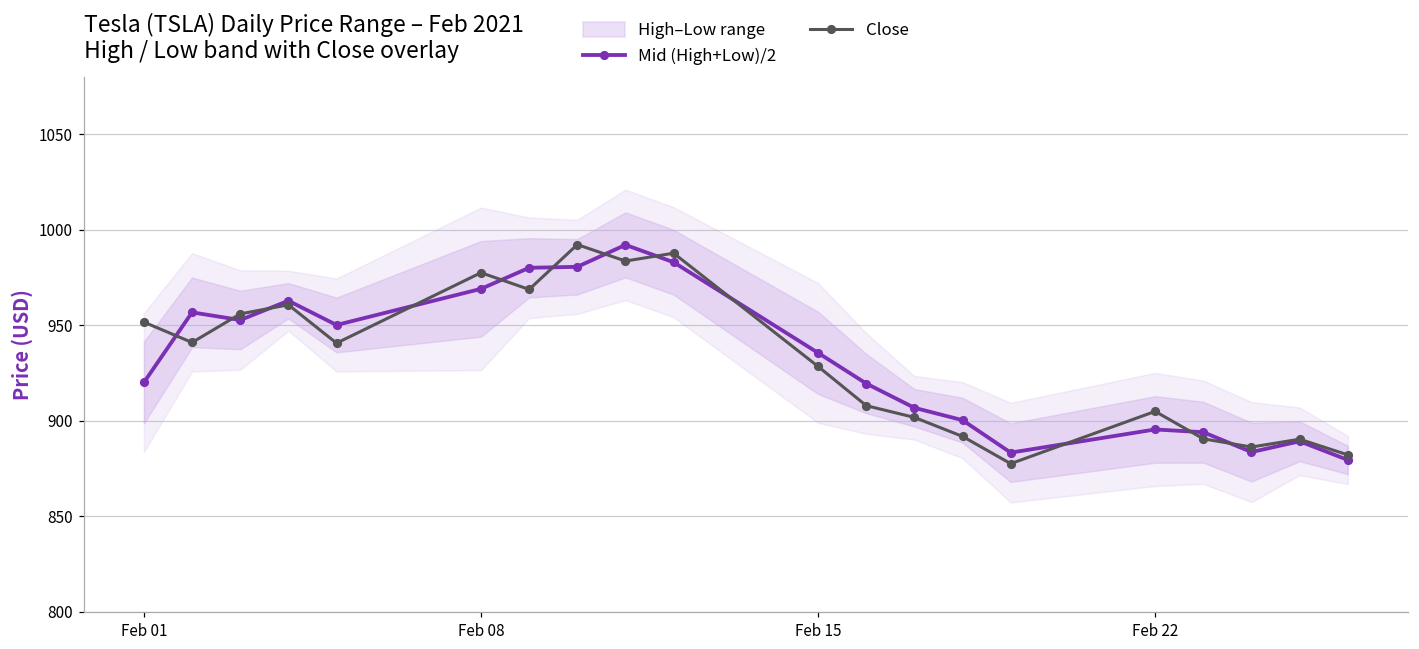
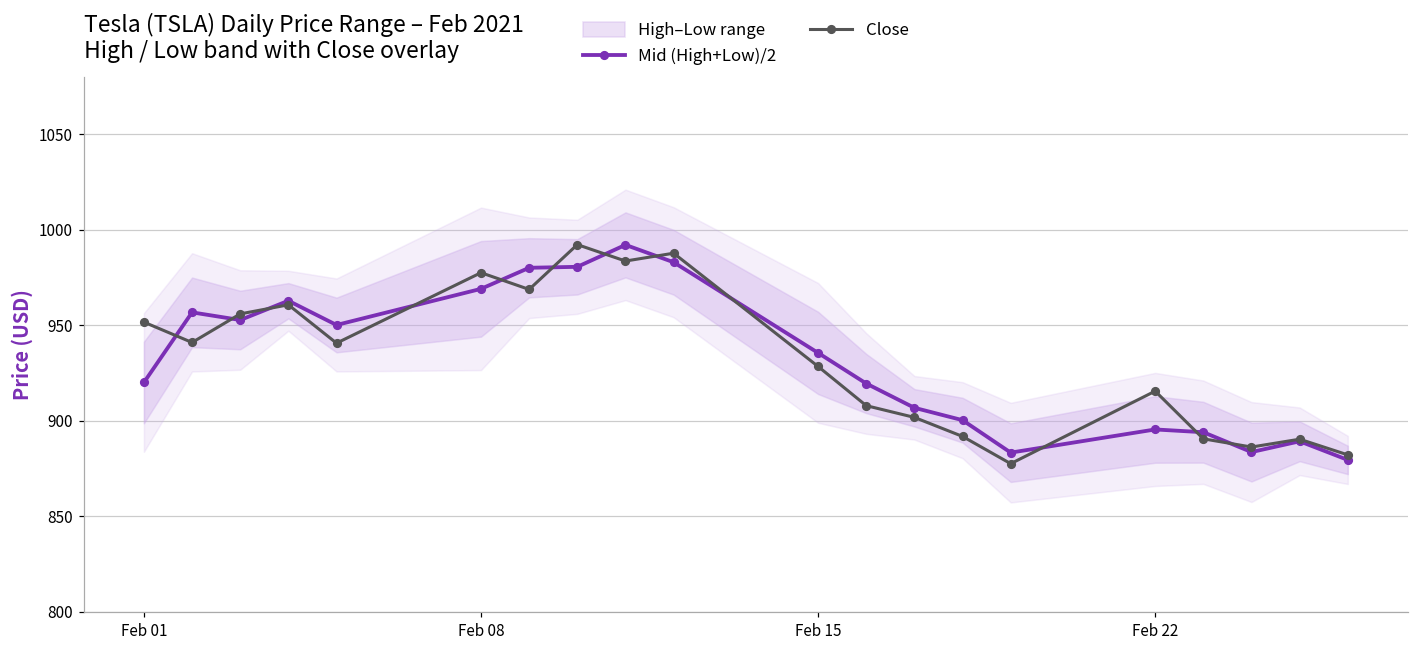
  {
    "Mid (High+Low)/2": {
      "Feb 01": 920,
      "Feb 08": 969,
      "Feb 15": 936,
      "Feb 22": 895
    },
    "Close": {
      "Feb 01": 952,
      "Feb 08": 977,
      "Feb 15": 928,
-     "Feb 22": 905
+     "Feb 22": 916
    }
  }
